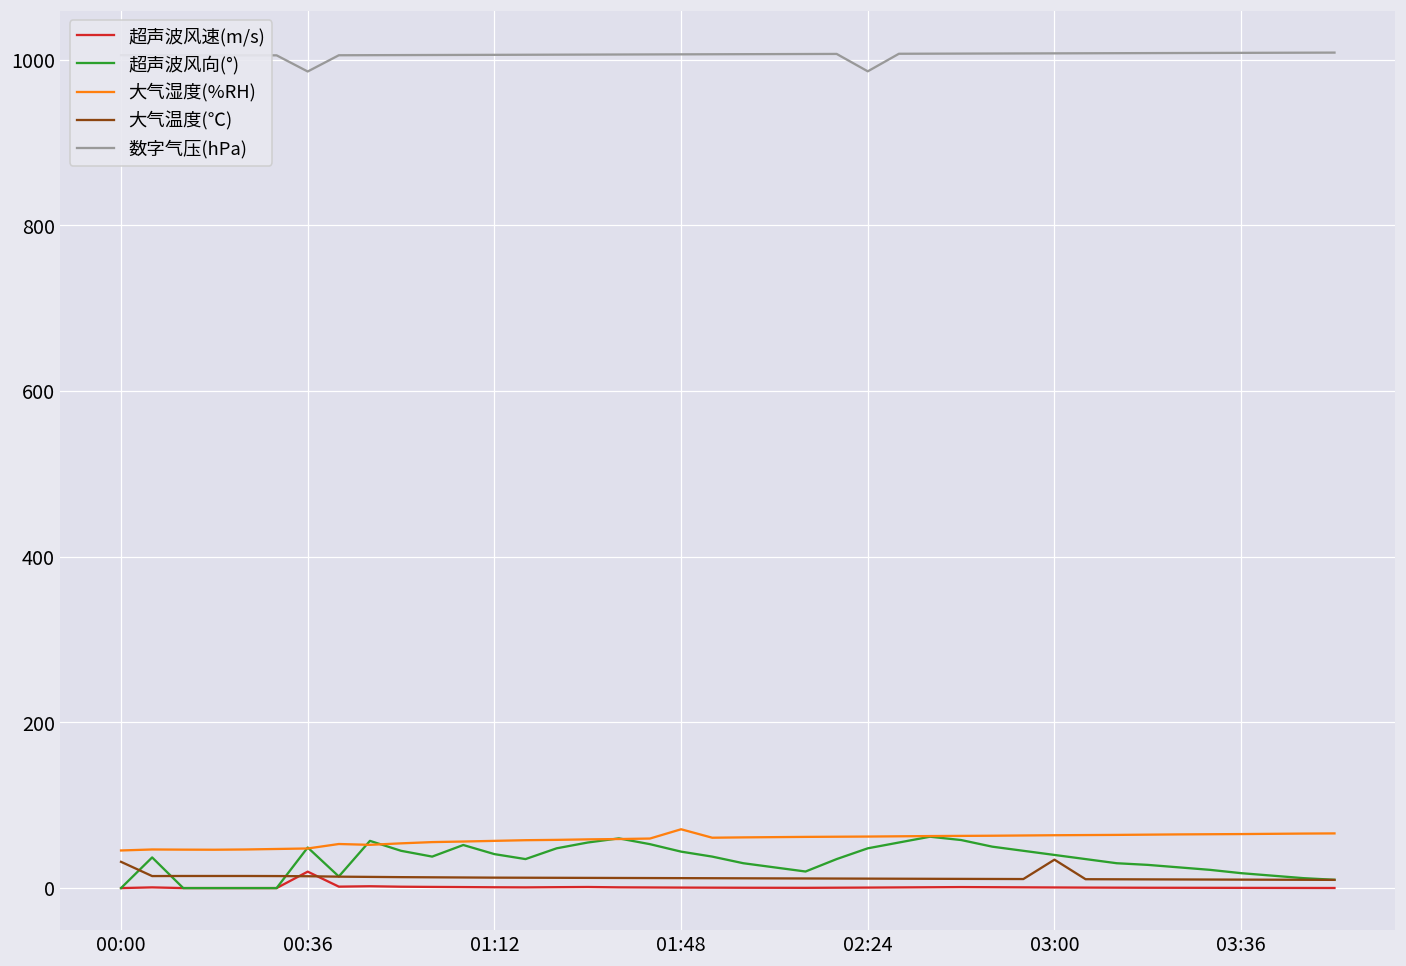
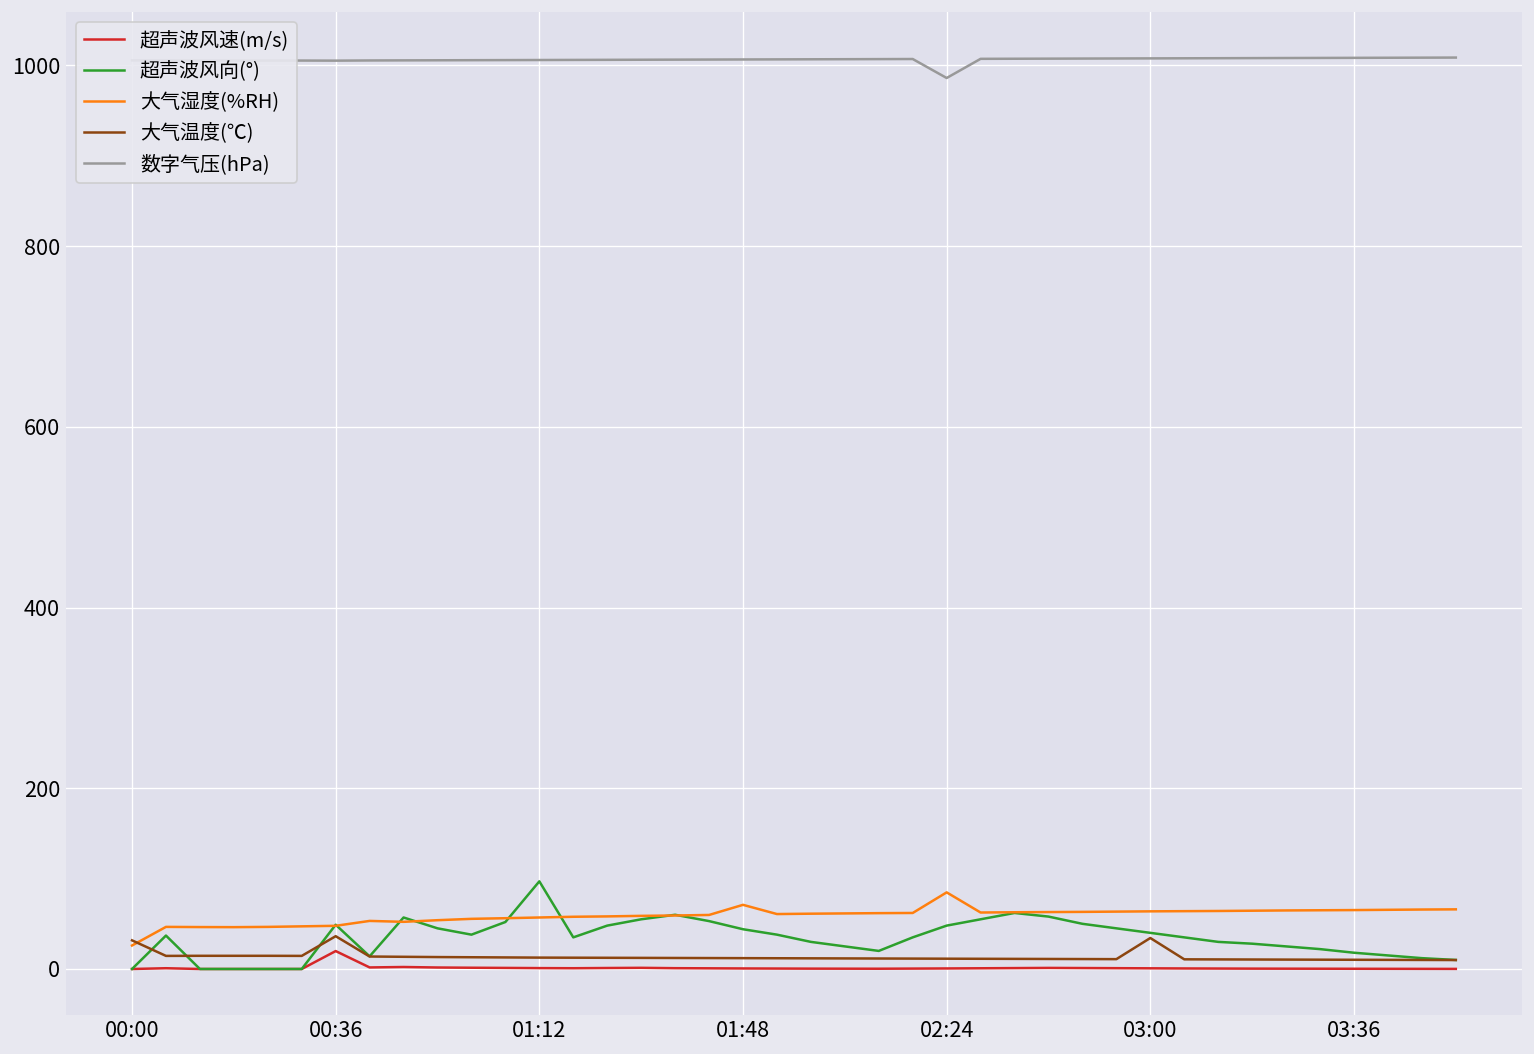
  {
    "超声波风速(m/s)": {
      "00:36": 20,
      "01:12": 0,
      "01:48": 0,
      "02:24": 0,
      "03:00": 0,
      "03:36": 0
    },
    "超声波风向(°)": {
-     "01:12": 40,
+     "01:12": 100,
      "01:48": 40,
      "02:24": 50,
      "03:00": 40,
      "03:36": 20
    },
    "大气湿度(%RH)": {
-     "00:00": 50,
+     "00:00": 30,
      "01:12": 60,
      "01:48": 70,
-     "02:24": 60,
+     "02:24": 80,
      "03:00": 60,
      "03:36": 70
    },
    "大气温度(℃)": {
      "00:00": 30,
-     "00:36": 10,
+     "00:36": 40,
      "01:12": 10,
      "01:48": 10,
      "02:24": 10,
      "03:00": 30,
      "03:36": 10
    },
    "数字气压(hPa)": {
-     "00:36": 990,
+     "00:36": 1010,
      "01:12": 1010,
      "01:48": 1010,
      "02:24": 990,
      "03:00": 1010,
      "03:36": 1010
    }
  }
